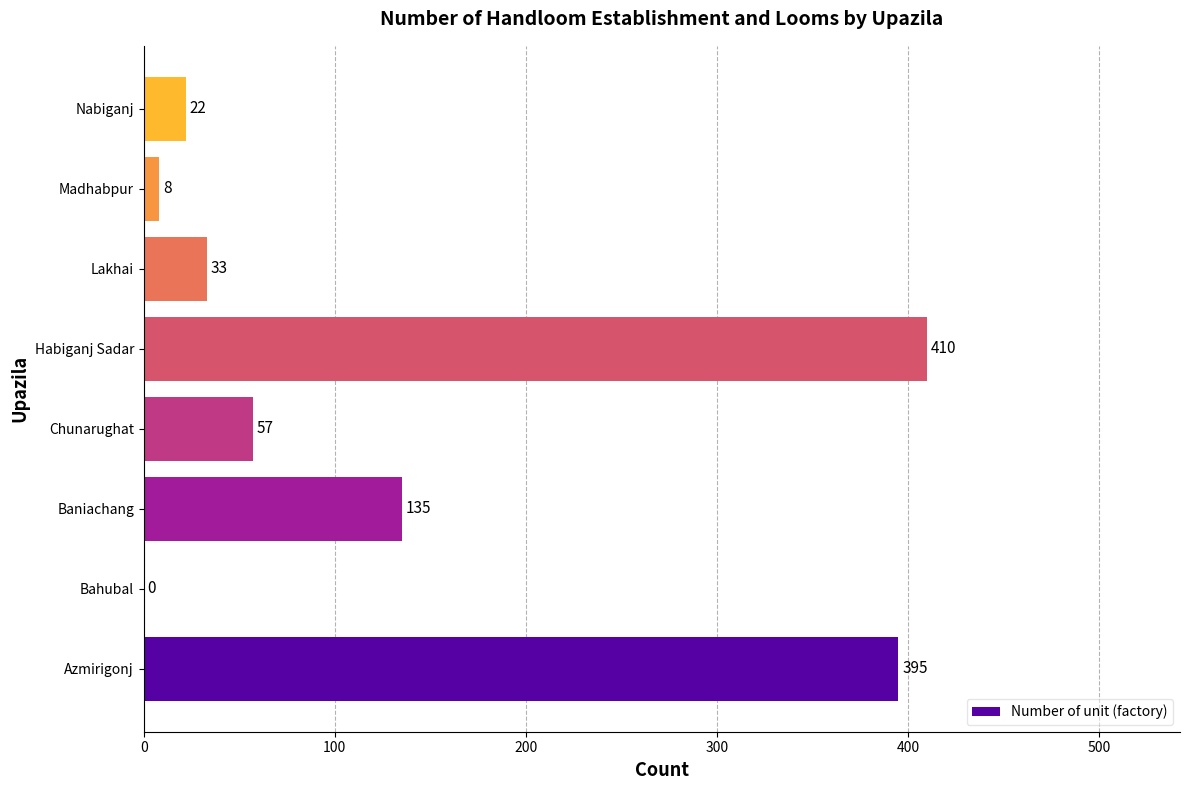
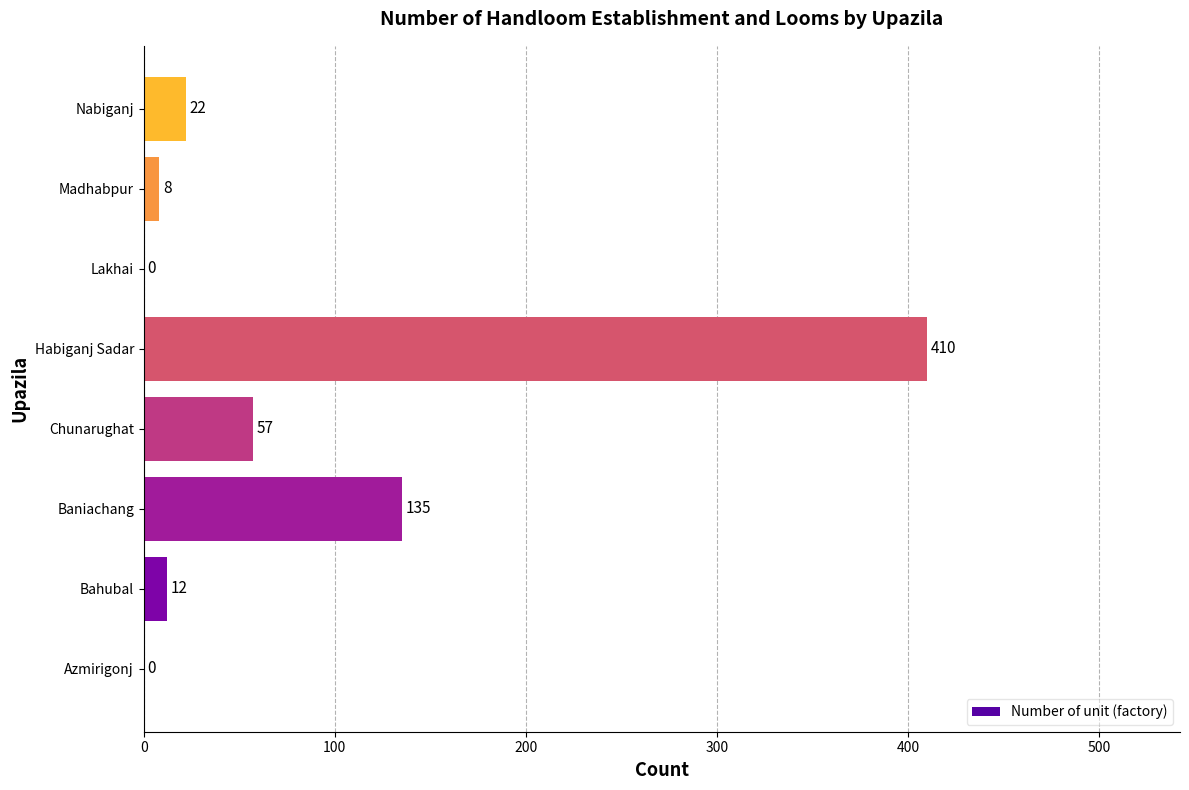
  {
    "Nabiganj": 22,
    "Madhabpur": 8,
-   "Lakhai": 33,
+   "Lakhai": 0,
    "Habiganj Sadar": 410,
    "Chunarughat": 57,
    "Baniachang": 135,
-   "Bahubal": 0,
-   "Azmirigonj": 395
+   "Bahubal": 12,
+   "Azmirigonj": 0
  }
